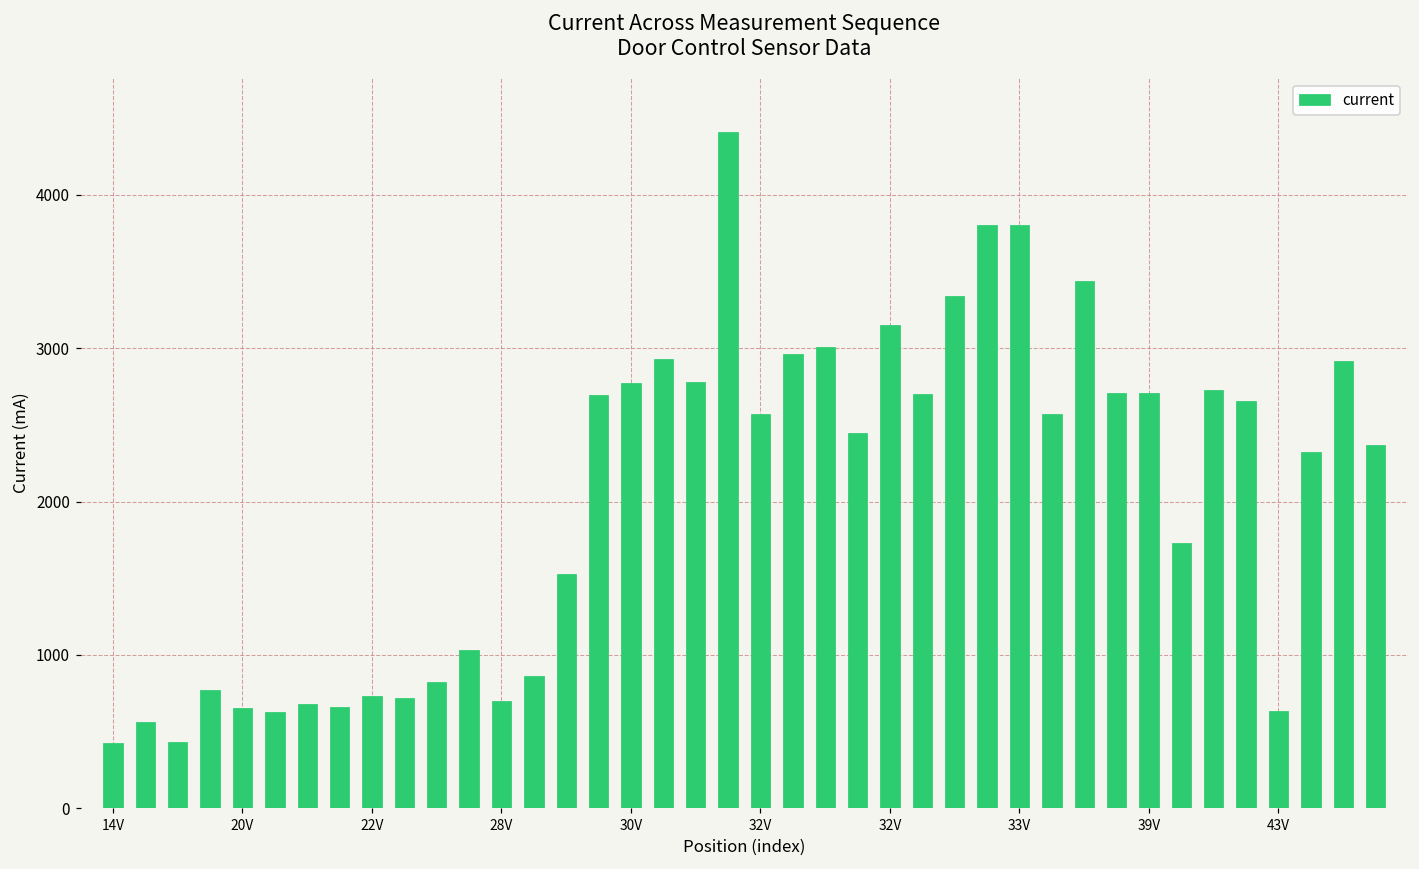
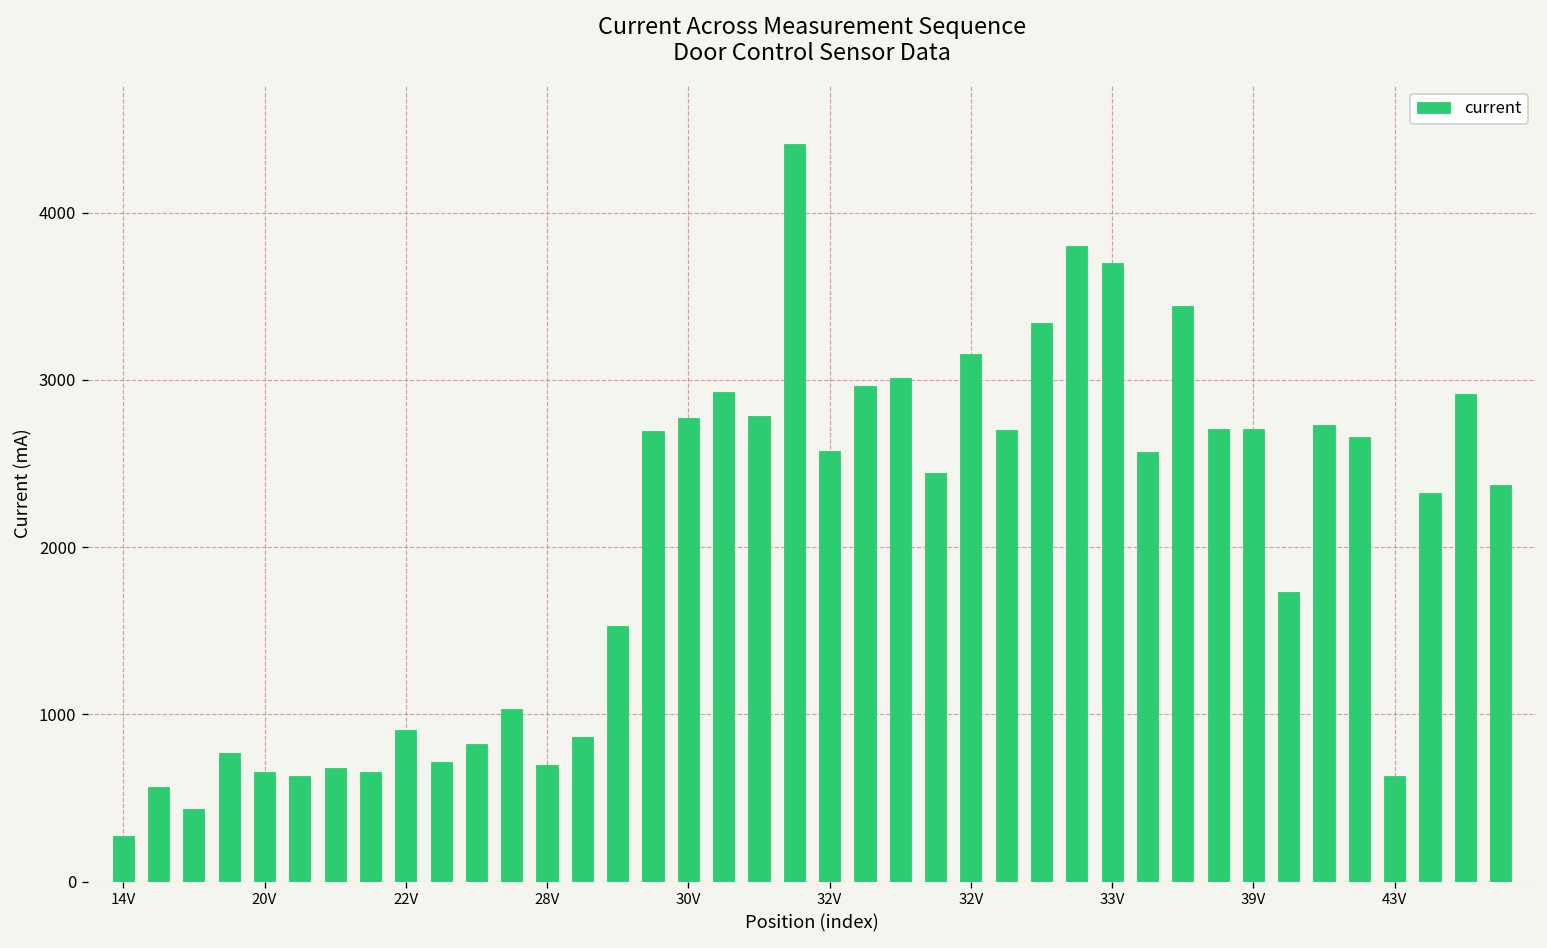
  {
-   "14V": 430,
+   "14V": 280,
    "20V": 650,
-   "22V": 730,
+   "22V": 900,
    "28V": 700,
    "30V": 2770,
-   "33V": 3810,
+   "33V": 3700,
    "39V": 2710,
    "43V": 630
  }
